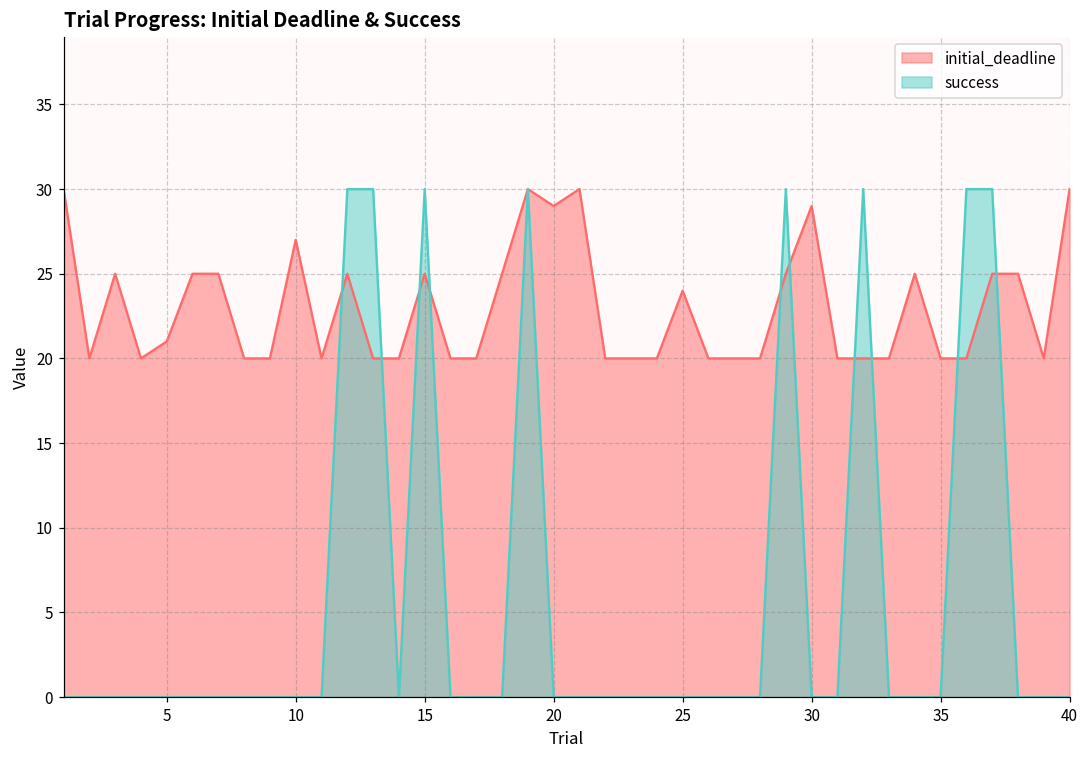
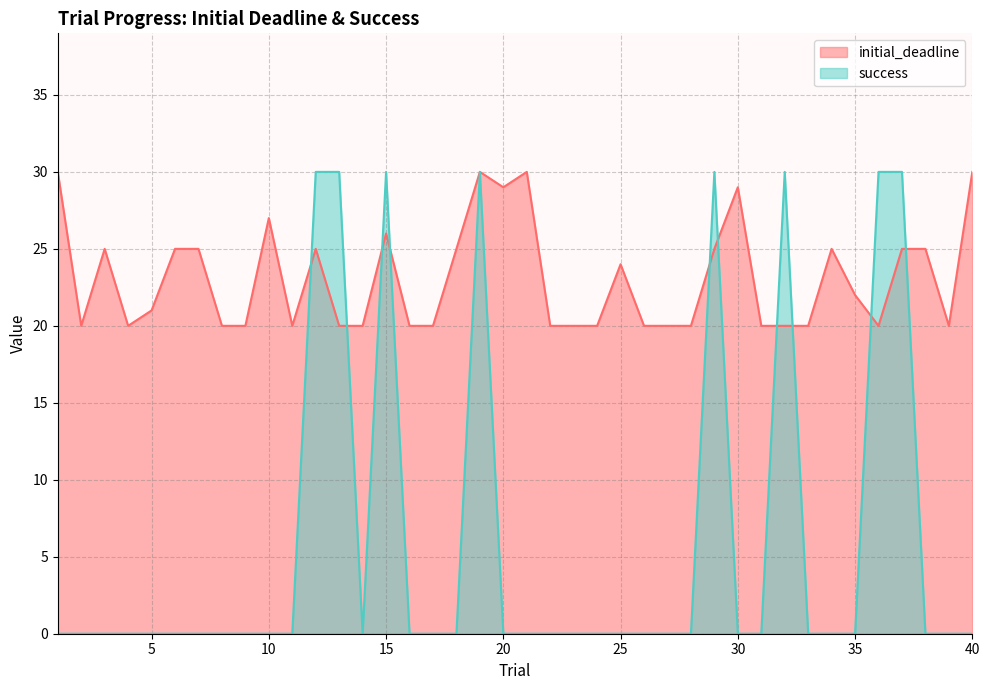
  {
    "initial_deadline": {
      "5": 21,
      "10": 27,
-     "15": 25,
+     "15": 26,
      "20": 29,
      "25": 24,
      "30": 29,
-     "35": 20,
+     "35": 22,
      "40": 30
    },
    "success": {
      "5": 0,
      "10": 0,
      "15": 30,
      "20": 0,
      "25": 0,
      "30": 0,
      "35": 0,
      "40": 0
    }
  }
